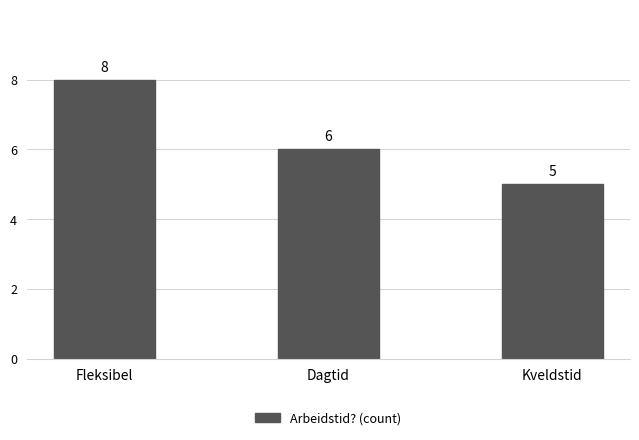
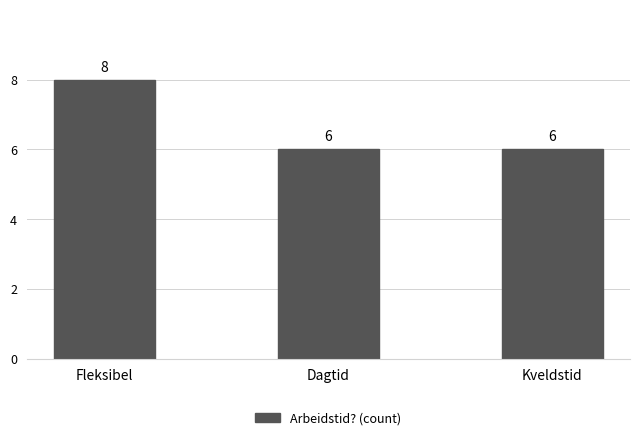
  {
    "Fleksibel": 8,
    "Dagtid": 6,
-   "Kveldstid": 5
+   "Kveldstid": 6
  }
